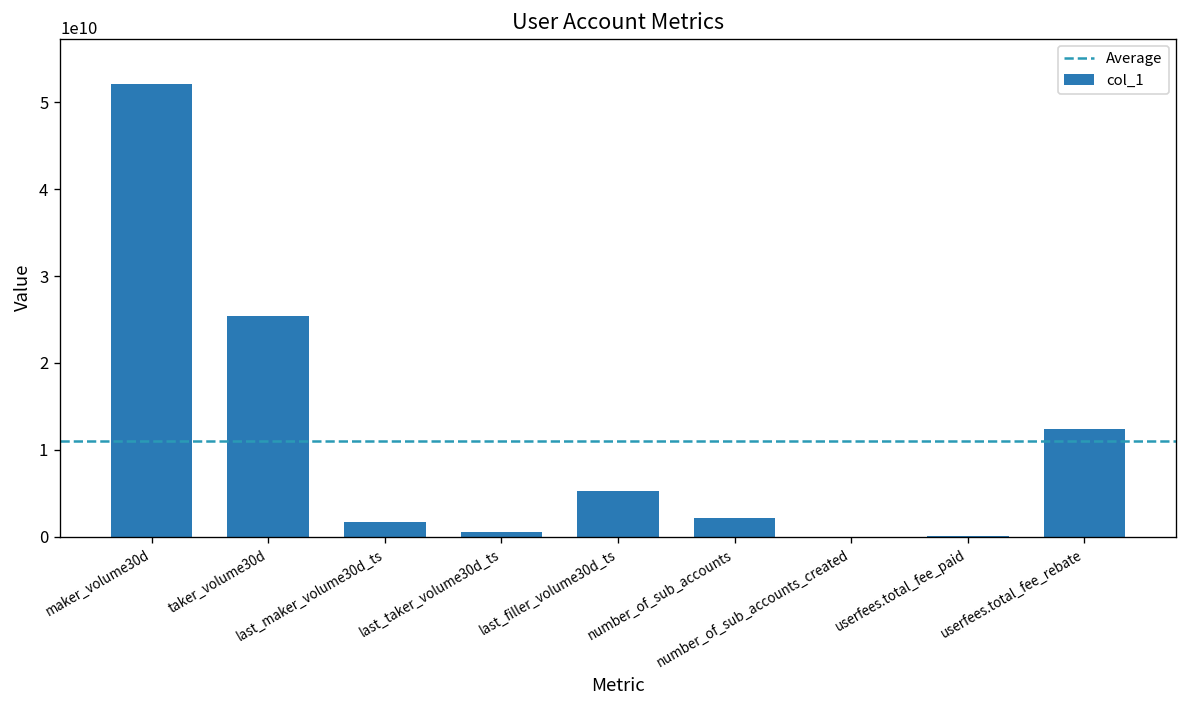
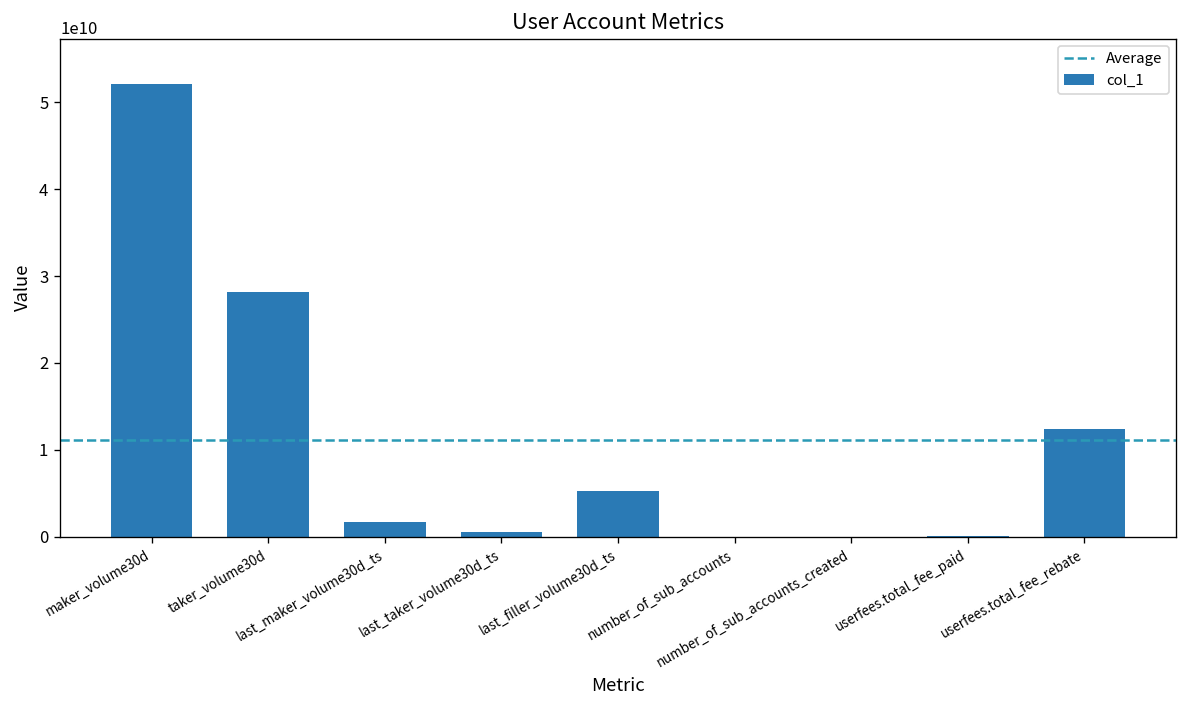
  {
    "maker_volume30d": 52000000000,
-   "taker_volume30d": 25000000000,
+   "taker_volume30d": 28000000000,
    "last_maker_volume30d_ts": 2000000000,
    "last_taker_volume30d_ts": 1000000000,
    "last_filler_volume30d_ts": 5000000000,
-   "number_of_sub_accounts": 2000000000,
+   "number_of_sub_accounts": 0,
    "userfees.total_fee_rebate": 12000000000
  }
